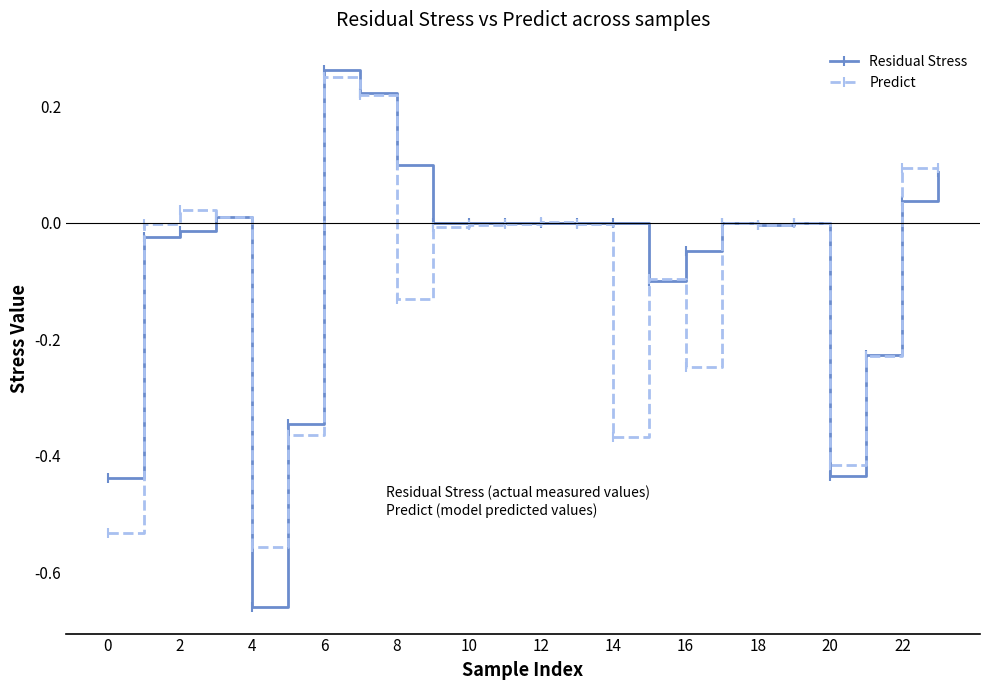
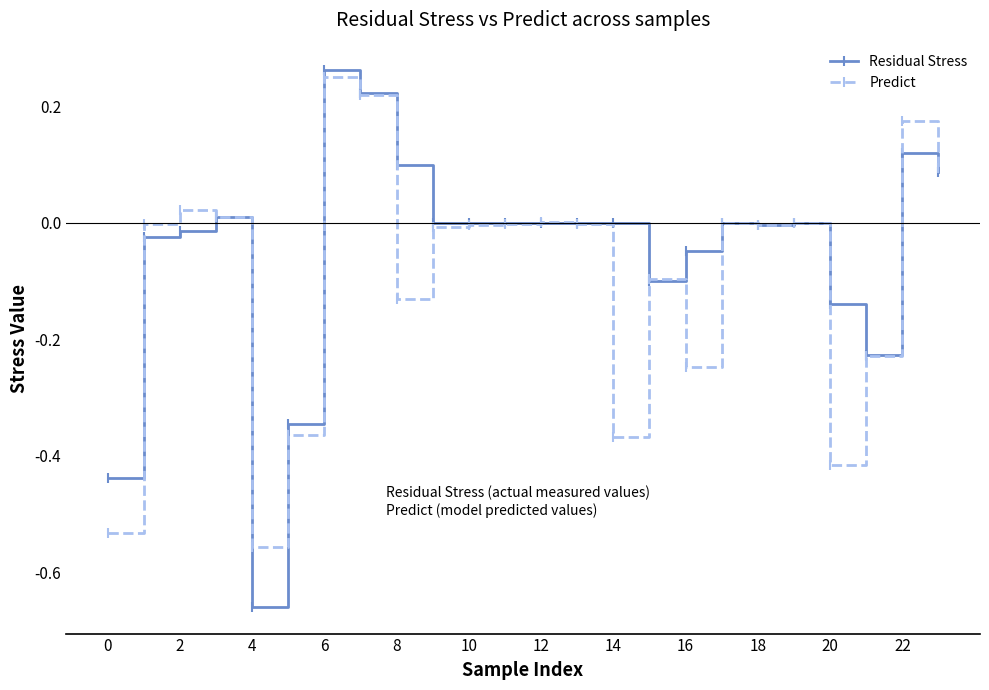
  {
    "Residual Stress": {
      "0": -0.44,
      "2": -0.01,
      "4": -0.66,
      "6": 0.26,
      "8": 0.10,
      "14": 0.00,
      "16": -0.05,
-     "20": -0.43,
-     "22": 0.04
+     "20": -0.14,
+     "22": 0.12
    },
    "Predict": {
      "0": -0.53,
      "2": 0.02,
      "4": -0.56,
      "6": 0.25,
      "8": -0.13,
      "14": -0.37,
      "16": -0.25,
      "20": -0.41,
-     "22": 0.10
+     "22": 0.17
    }
  }
